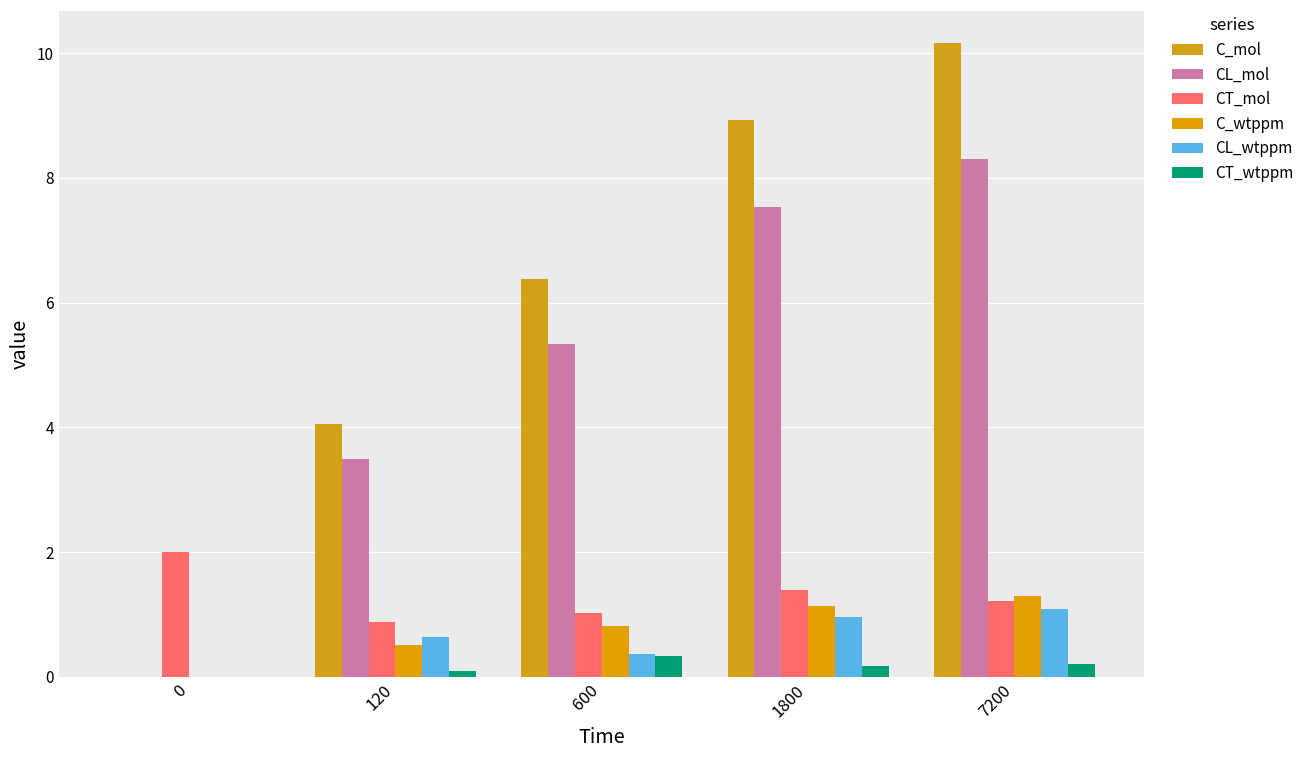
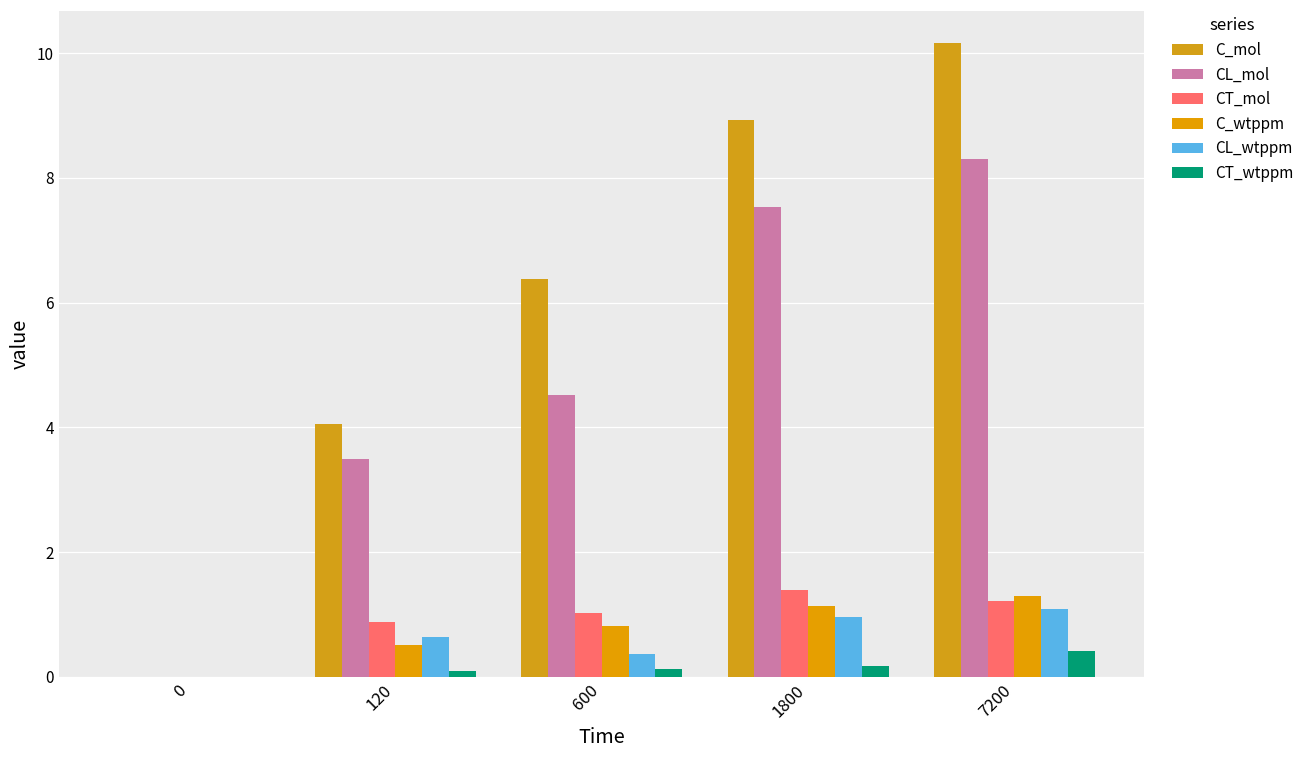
  {
    "CL_mol": {
      "0": 0.0,
      "120": 3.5,
-     "600": 5.3,
+     "600": 4.5,
      "1800": 7.5,
      "7200": 8.3
    },
    "CT_mol": {
-     "0": 2,
+     "0": 0,
      "120": 0.9,
      "600": 1,
      "1800": 1.4,
      "7200": 1.2
    },
    "CL_wtppm": {
      "0": 0.0,
      "120": 0.6,
      "600": 0.4,
      "1800": 1.0,
      "7200": 1.1
    },
    "CT_wtppm": {
      "0": 0.0,
      "120": 0.1,
-     "600": 0.3,
+     "600": 0.1,
      "1800": 0.2,
-     "7200": 0.2
+     "7200": 0.4
    }
  }
